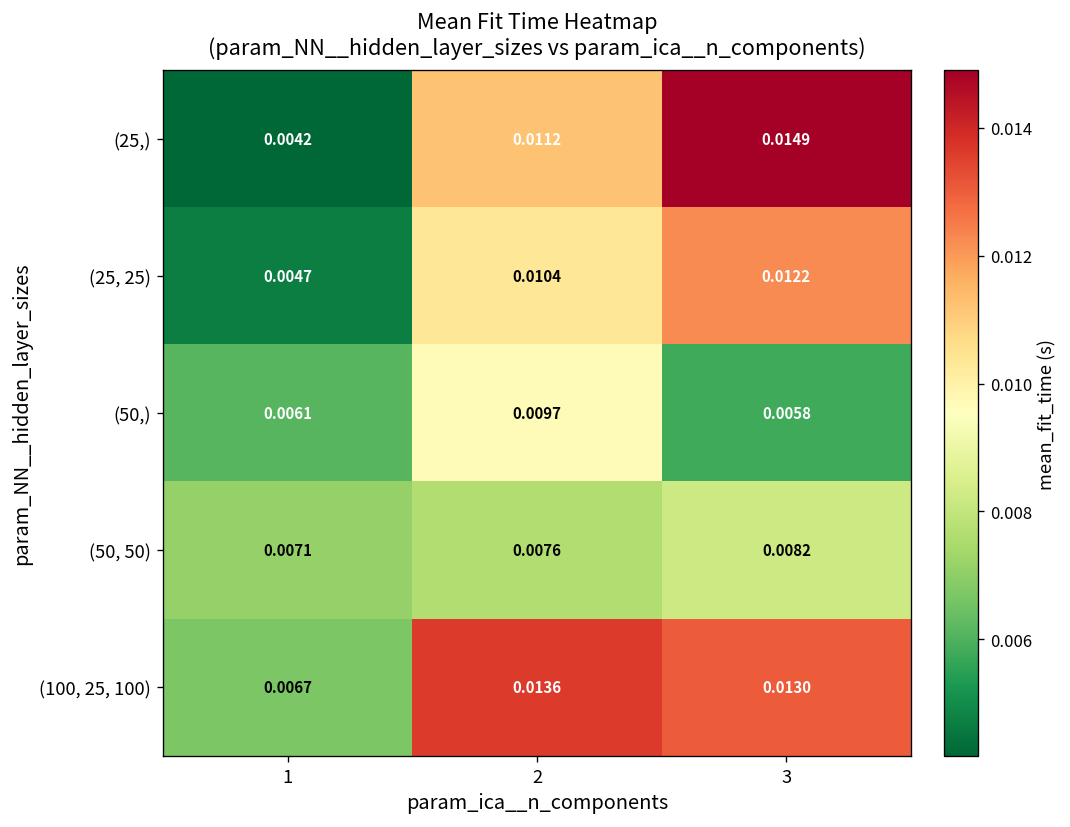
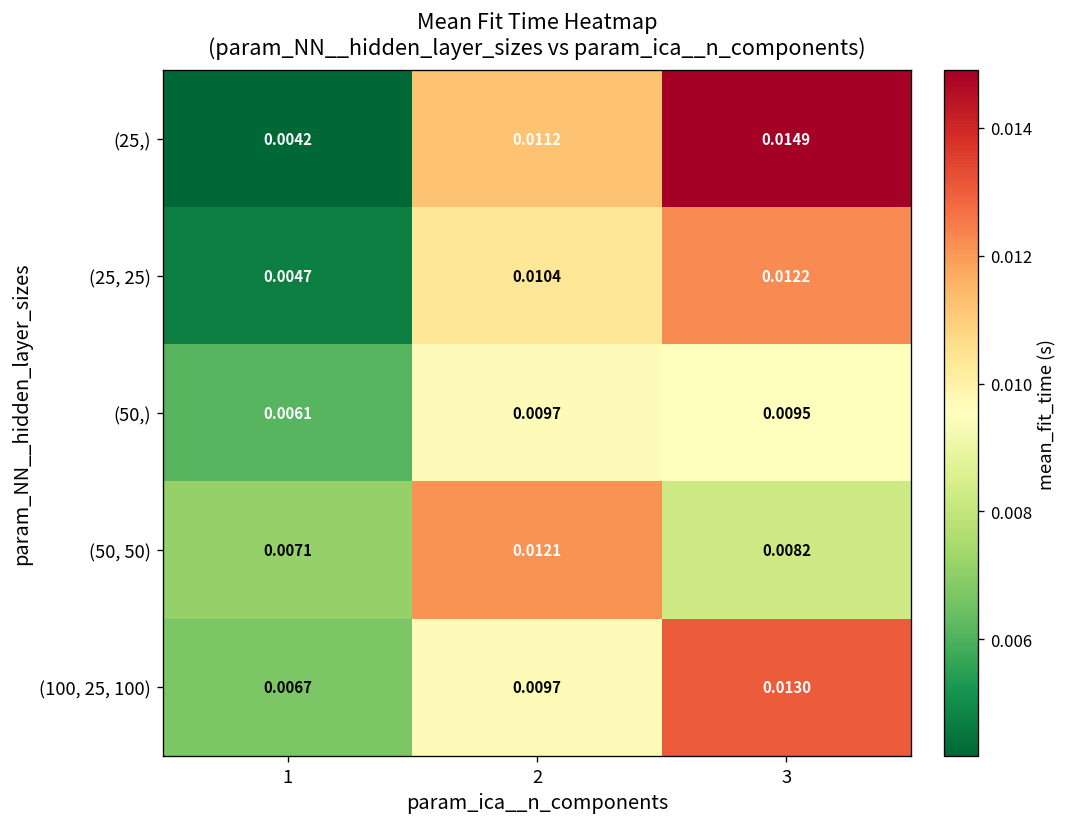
  {
    "(25,)": {
      "1": 0.0042,
      "2": 0.0112,
      "3": 0.0149
    },
    "(25, 25)": {
      "1": 0.0047,
      "2": 0.0104,
      "3": 0.0122
    },
    "(50,)": {
      "1": 0.0061,
      "2": 0.0097,
-     "3": 0.0058
+     "3": 0.0095
    },
    "(50, 50)": {
      "1": 0.0071,
-     "2": 0.0076,
+     "2": 0.0121,
      "3": 0.0082
    },
    "(100, 25, 100)": {
      "1": 0.0067,
-     "2": 0.0136,
+     "2": 0.0097,
      "3": 0.0130
    }
  }
